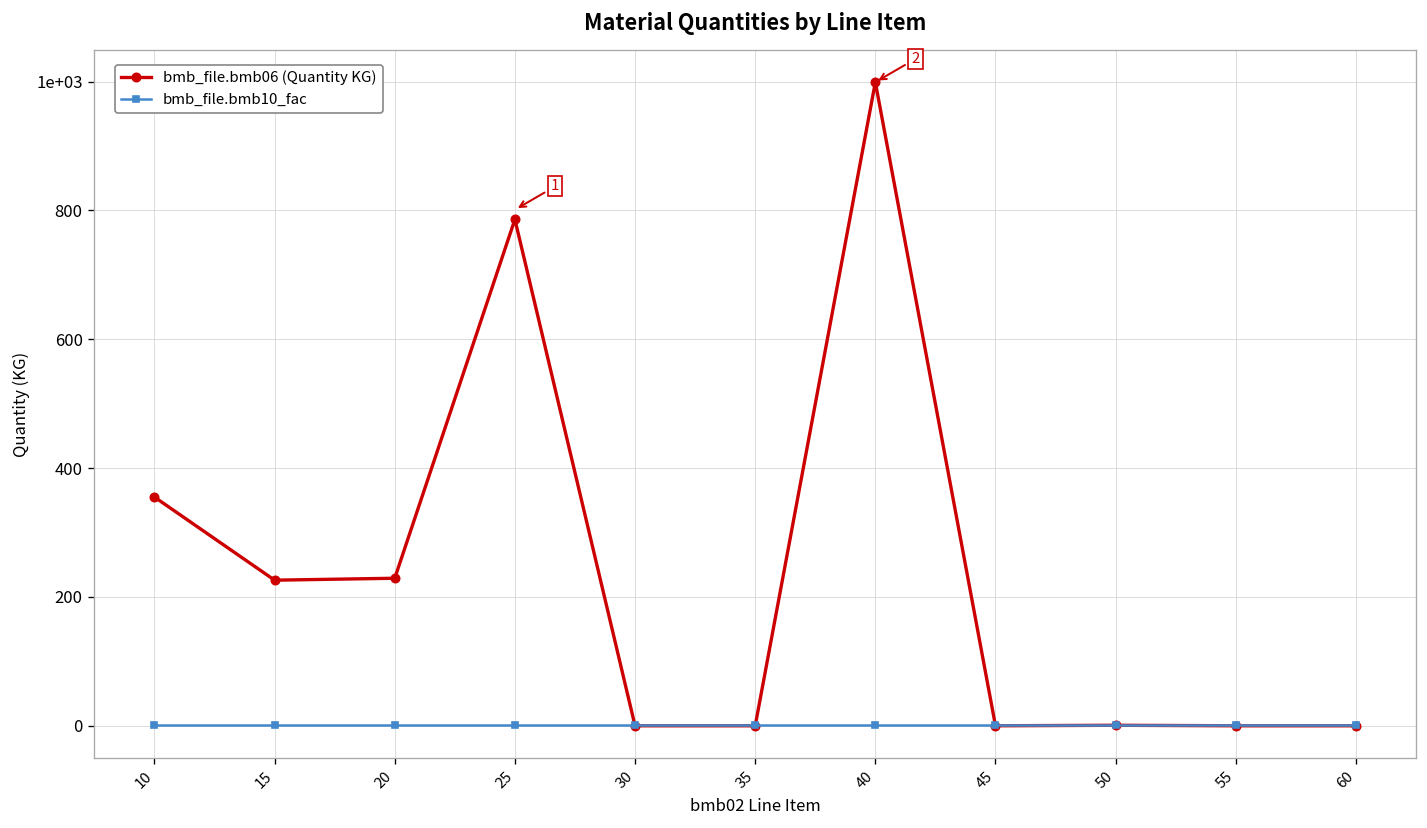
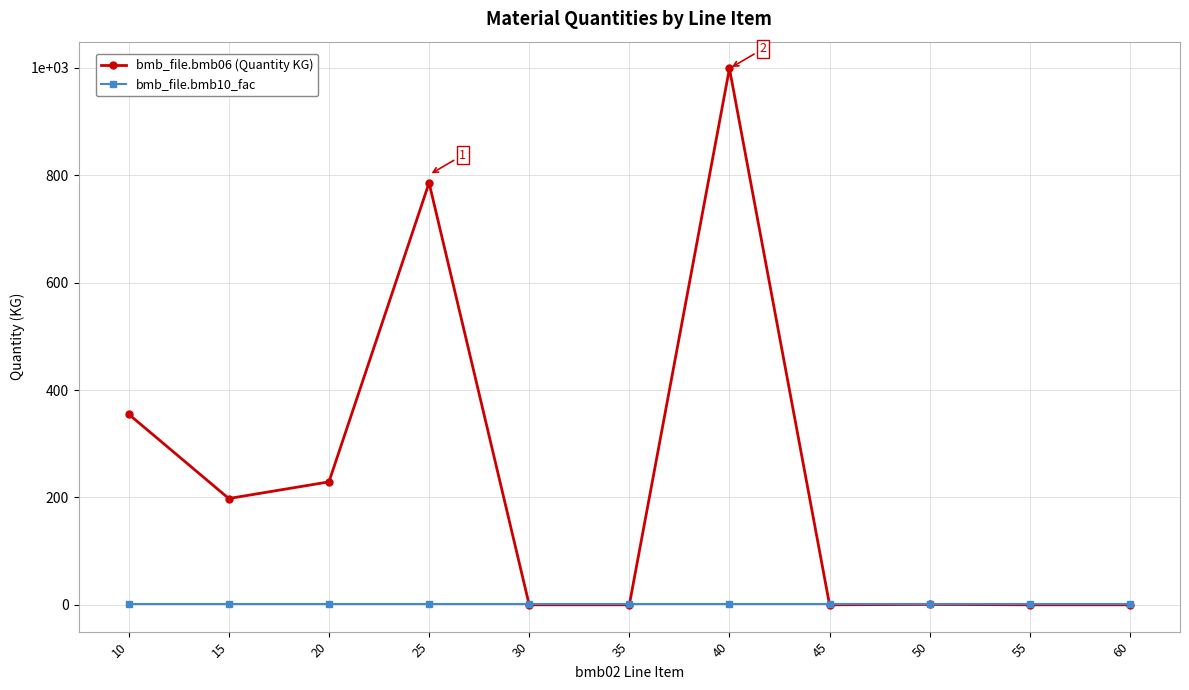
  {
    "bmb_file.bmb06 (Quantity KG)": {
      "10": 360,
-     "15": 230,
+     "15": 200,
      "20": 230
    },
    "bmb_file.bmb10_fac": {
      "10": 0,
      "15": 0,
      "20": 0,
      "25": 0,
      "40": 0
    }
  }
